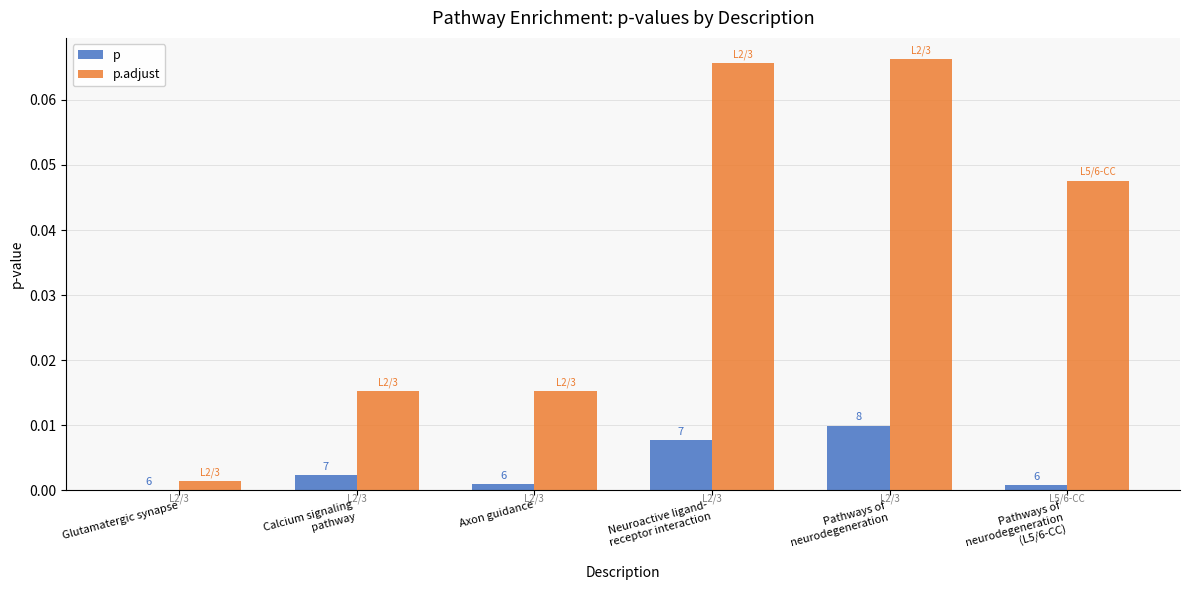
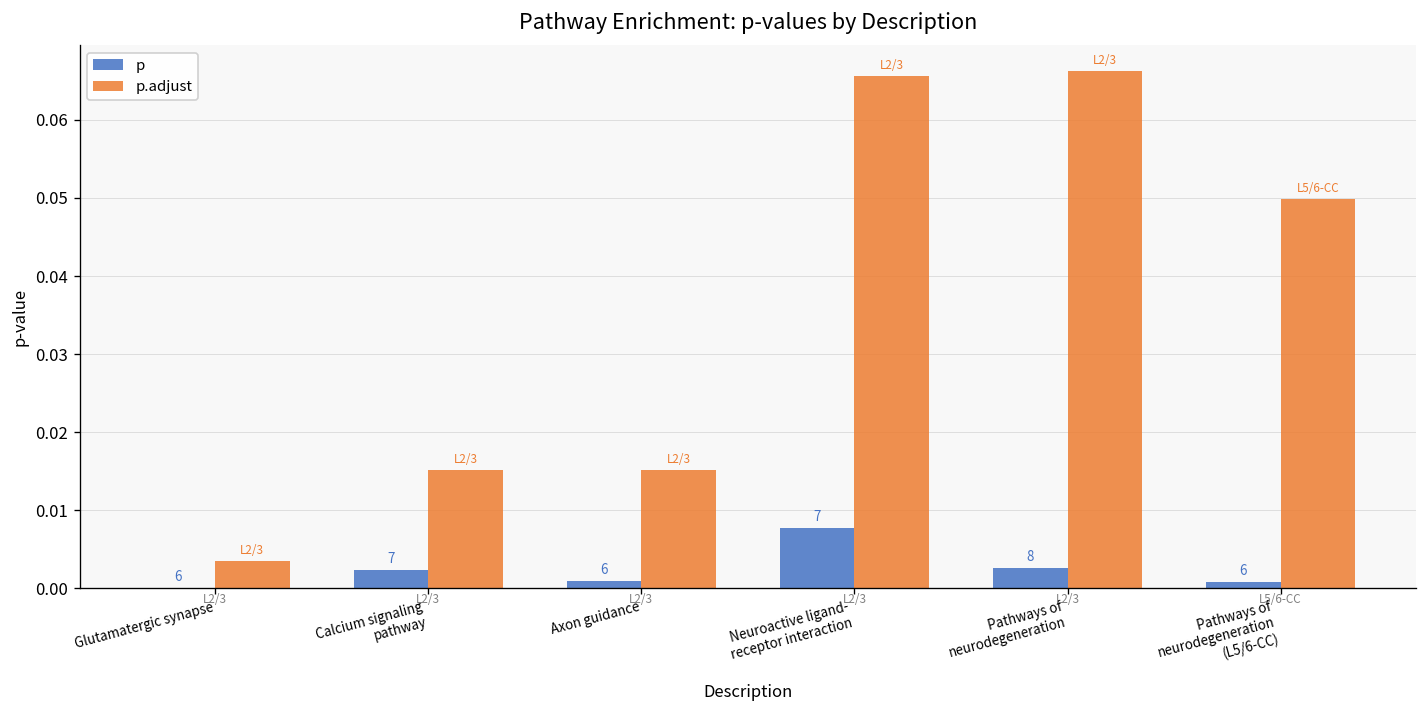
  {
    "p": {
-     "Pathways of neurodegeneration": 0.010
+     "Pathways of neurodegeneration": 0.003
    },
    "p.adjust": {
-     "Glutamatergic synapse": 0.001,
-     "Pathways of neurodegeneration (L5/6-CC)": 0.048
+     "Glutamatergic synapse": 0.003,
+     "Pathways of neurodegeneration (L5/6-CC)": 0.050
    }
  }
